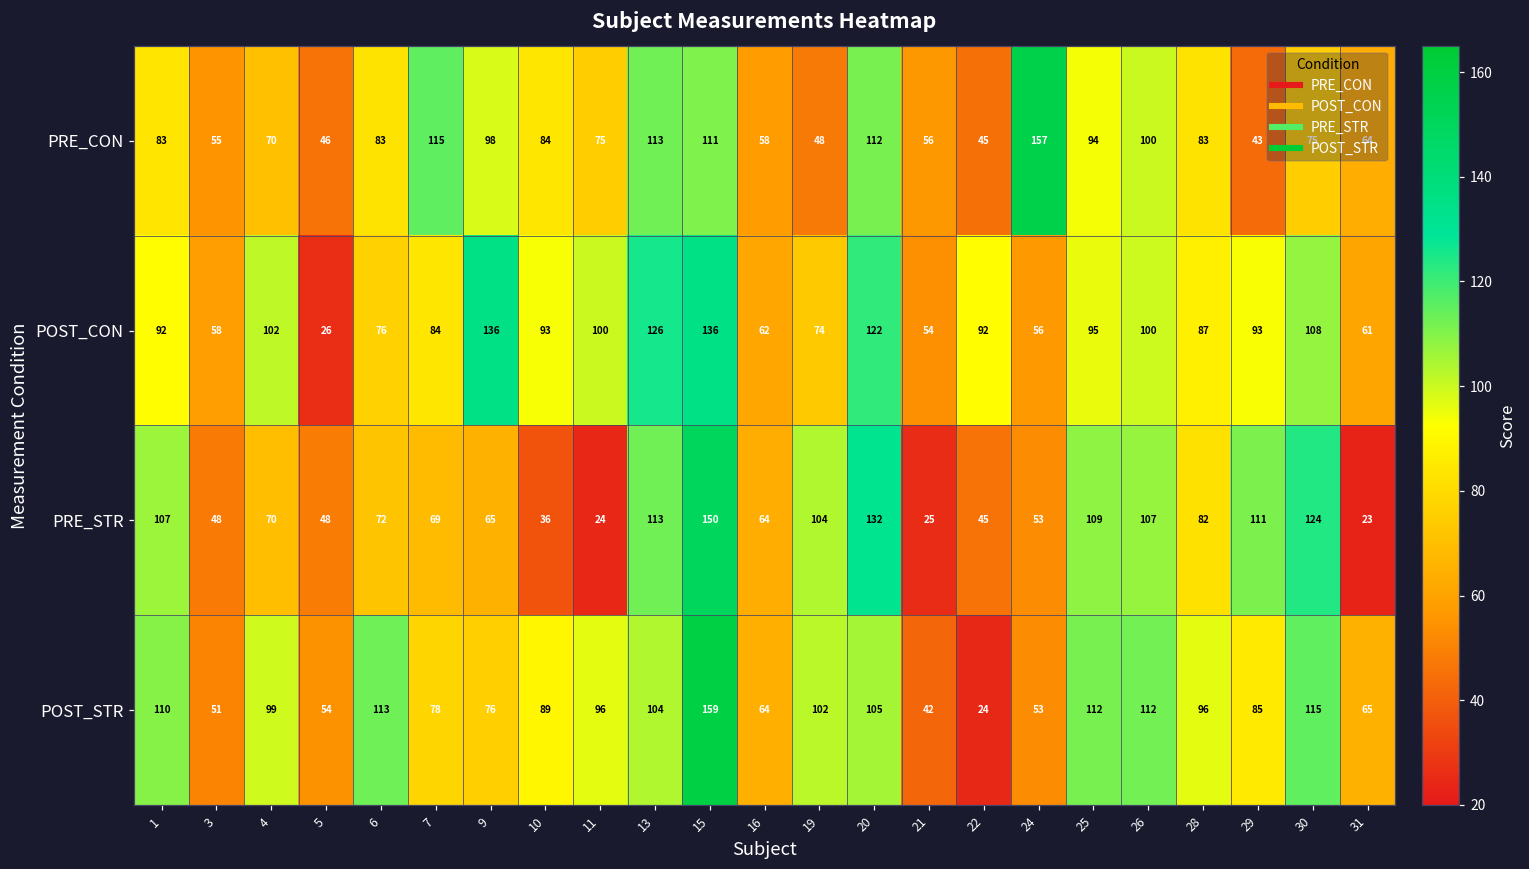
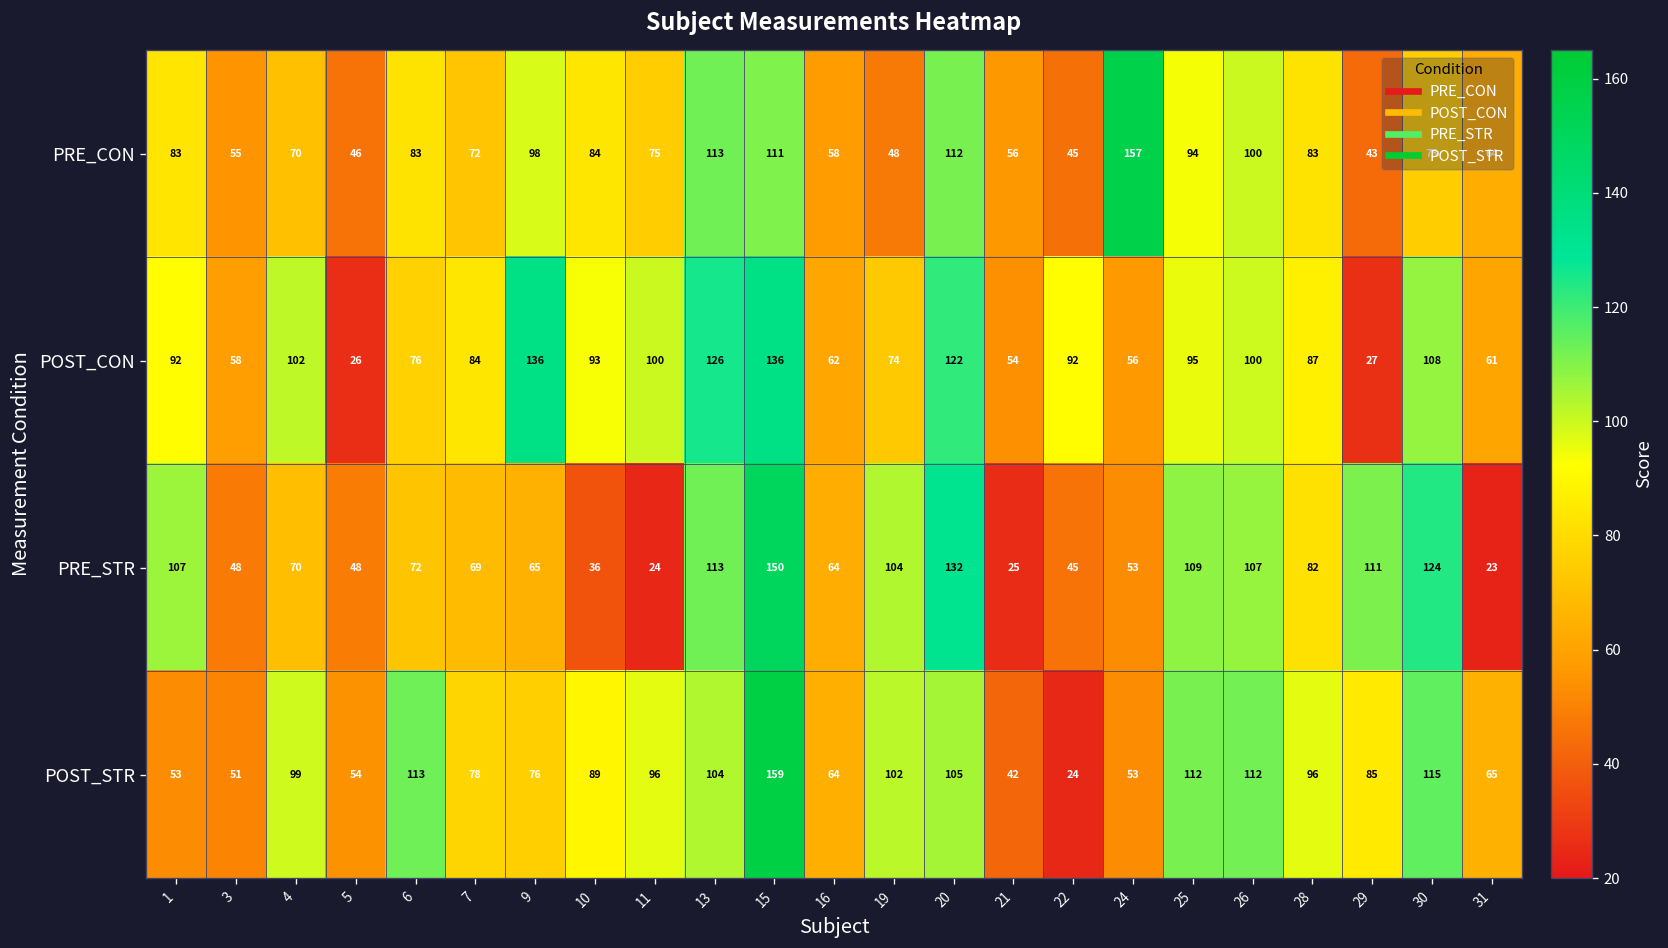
  {
    "PRE_CON": {
      "1": 83,
      "3": 55,
      "4": 70,
      "5": 46,
      "6": 83,
-     "7": 115,
+     "7": 72,
      "9": 98,
      "10": 84,
      "11": 75,
      "13": 113,
      "15": 111,
      "16": 58,
      "19": 48,
      "20": 112,
      "21": 56,
      "22": 45,
      "24": 157,
      "25": 94,
      "26": 100,
      "28": 83,
      "29": 43
    },
    "POST_CON": {
      "1": 92,
      "3": 58,
      "4": 102,
      "5": 26,
      "6": 76,
      "7": 84,
      "9": 136,
      "10": 93,
      "11": 100,
      "13": 126,
      "15": 136,
      "16": 62,
      "19": 74,
      "20": 122,
      "21": 54,
      "22": 92,
      "24": 56,
      "25": 95,
      "26": 100,
      "28": 87,
-     "29": 93,
+     "29": 27,
      "30": 108,
      "31": 61
    },
    "PRE_STR": {
      "1": 107,
      "3": 48,
      "4": 70,
      "5": 48,
      "6": 72,
      "7": 69,
      "9": 65,
      "10": 36,
      "11": 24,
      "13": 113,
      "15": 150,
      "16": 64,
      "19": 104,
      "20": 132,
      "21": 25,
      "22": 45,
      "24": 53,
      "25": 109,
      "26": 107,
      "28": 82,
      "29": 111,
      "30": 124,
      "31": 23
    },
    "POST_STR": {
-     "1": 110,
+     "1": 53,
      "3": 51,
      "4": 99,
      "5": 54,
      "6": 113,
      "7": 78,
      "9": 76,
      "10": 89,
      "11": 96,
      "13": 104,
      "15": 159,
      "16": 64,
      "19": 102,
      "20": 105,
      "21": 42,
      "22": 24,
      "24": 53,
      "25": 112,
      "26": 112,
      "28": 96,
      "29": 85,
      "30": 115,
      "31": 65
    }
  }
